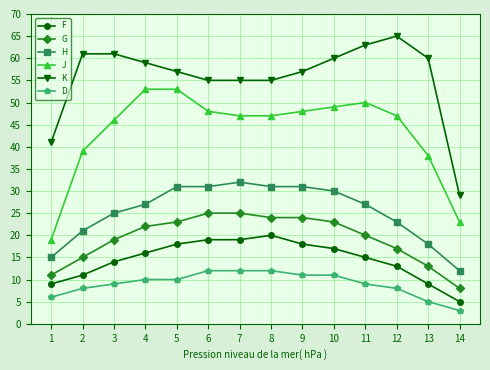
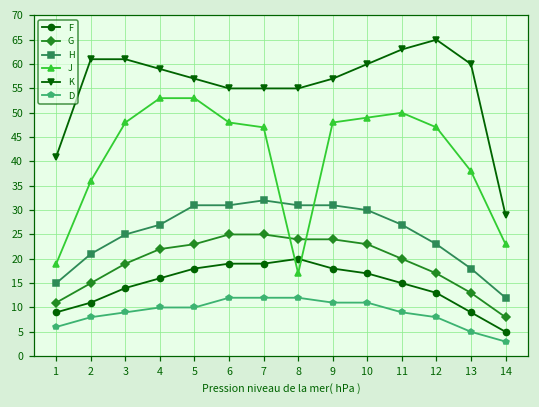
  {
    "J": {
      "1": 19,
-     "2": 39,
-     "3": 46,
+     "2": 36,
+     "3": 48,
      "4": 53,
      "5": 53,
      "6": 48,
      "7": 47,
-     "8": 47,
+     "8": 17,
      "9": 48,
      "10": 49,
      "11": 50,
      "12": 47,
      "13": 38,
      "14": 23
    }
  }
